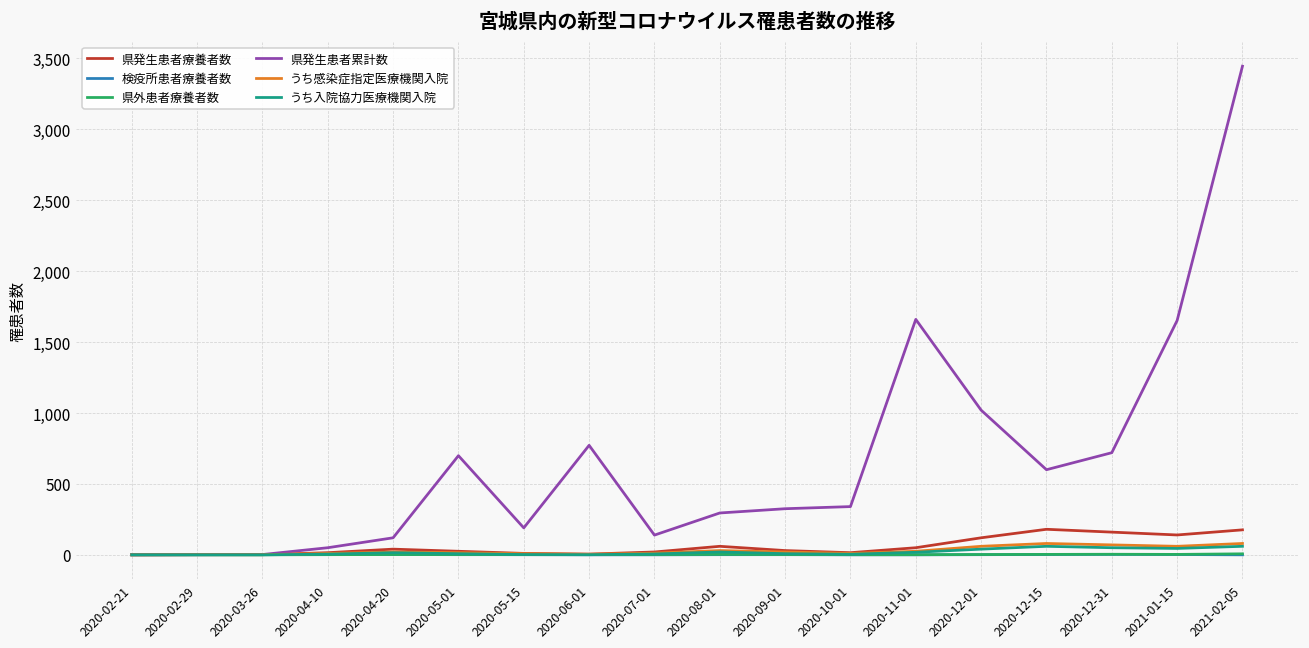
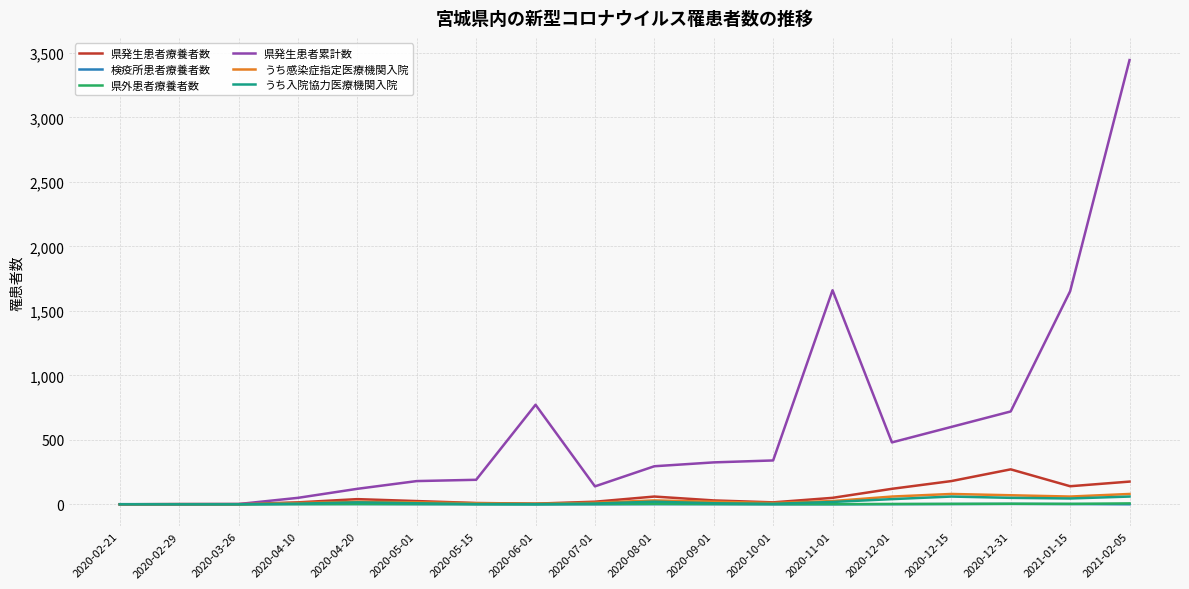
  {
    "県発生患者療養者数": {
      "2020-04-20": "40",
      "2020-08-01": "60",
      "2020-11-01": "50",
      "2020-12-01": "120",
      "2020-12-15": "180",
-     "2020-12-31": "160",
+     "2020-12-31": "270",
      "2021-01-15": "140",
      "2021-02-05": "180"
    },
    "県発生患者累計数": {
      "2020-04-10": "50",
      "2020-04-20": "120",
-     "2020-05-01": "700",
+     "2020-05-01": "180",
      "2020-05-15": "190",
      "2020-06-01": "770",
      "2020-07-01": "140",
      "2020-08-01": "300",
      "2020-09-01": "330",
      "2020-10-01": "340",
      "2020-11-01": "1,660",
-     "2020-12-01": "1,020",
+     "2020-12-01": "480",
      "2020-12-15": "600",
      "2020-12-31": "720",
      "2021-01-15": "1,650",
      "2021-02-05": "3,450"
    },
    "うち感染症指定医療機関入院": {
      "2020-12-15": "80",
      "2021-02-05": "80"
    }
  }
